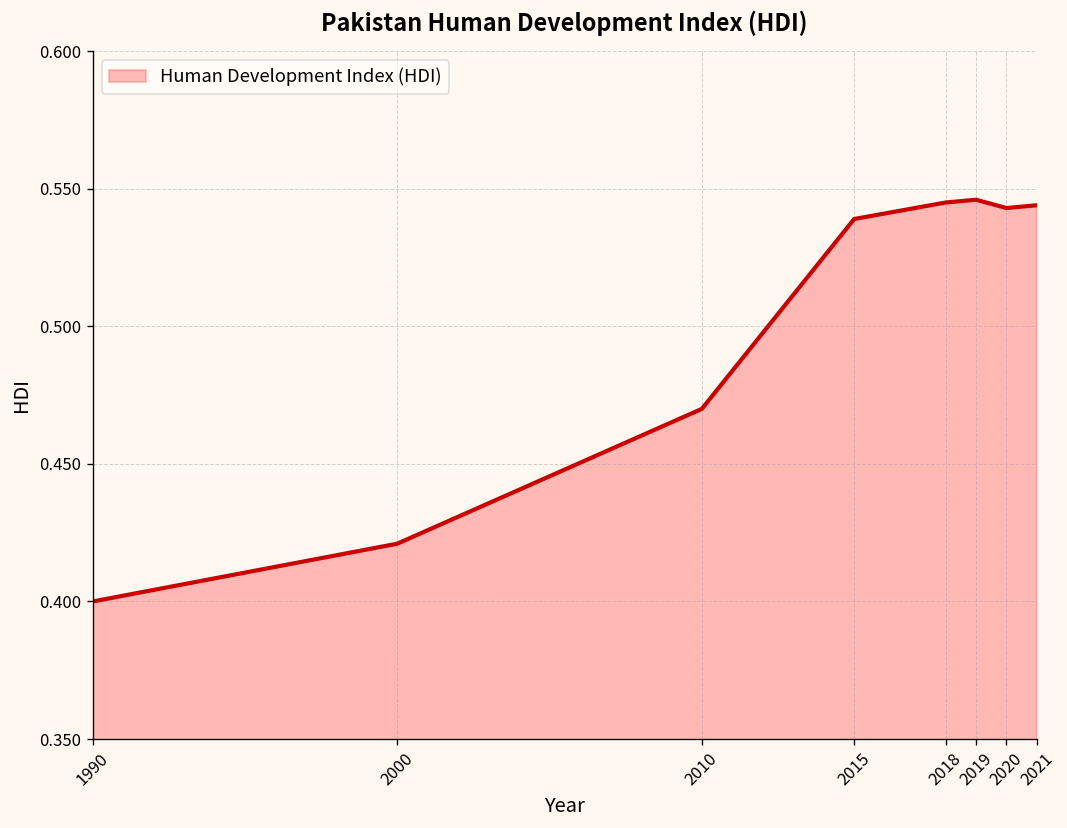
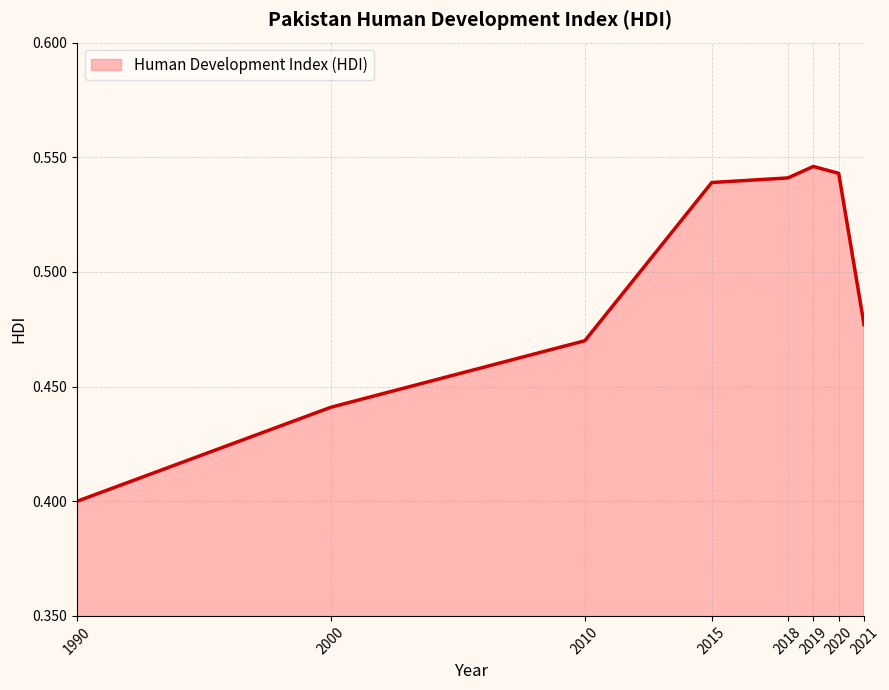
  {
    "1990": 0.400,
-   "2000": 0.421,
+   "2000": 0.441,
    "2010": 0.470,
    "2015": 0.539,
-   "2018": 0.545,
+   "2018": 0.541,
    "2019": 0.546,
    "2020": 0.543,
-   "2021": 0.544
+   "2021": 0.477
  }
